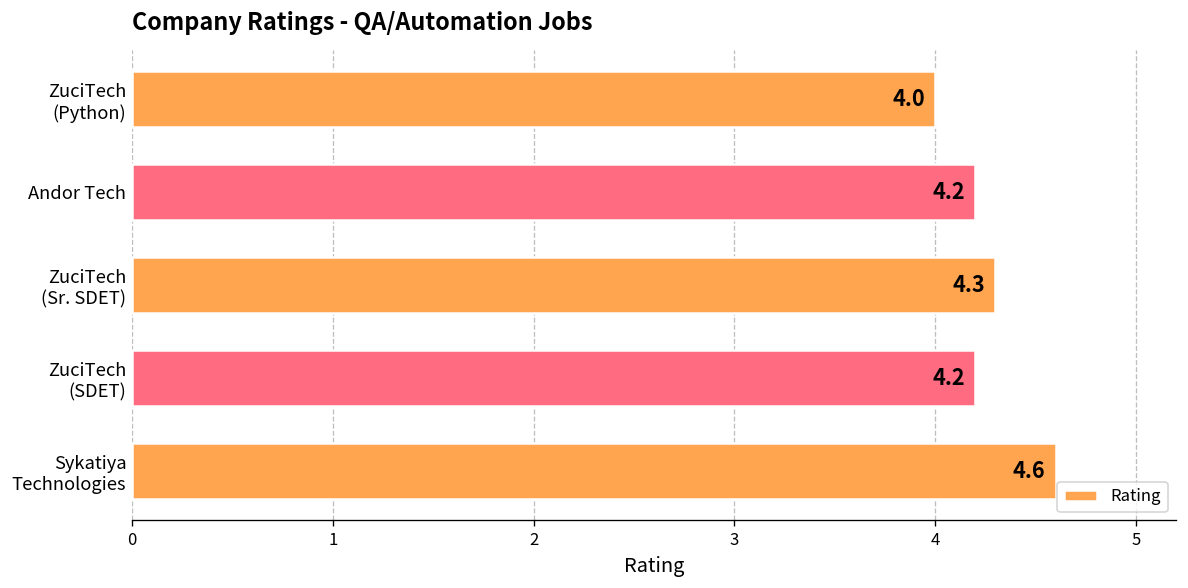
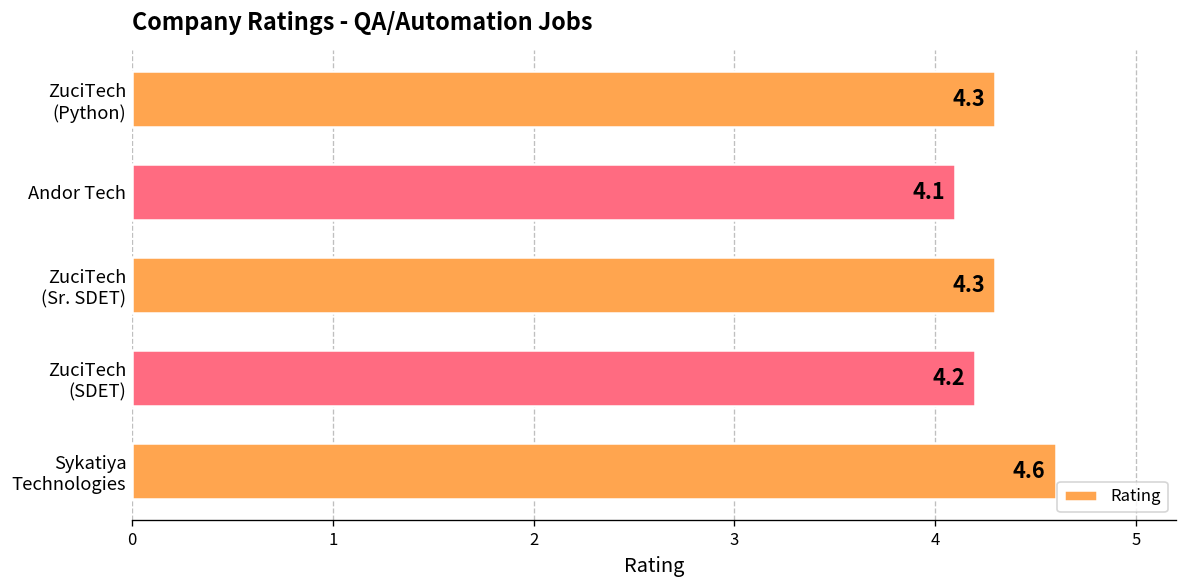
  {
-   "ZuciTech (Python)": 4.0,
-   "Andor Tech": 4.2,
+   "ZuciTech (Python)": 4.3,
+   "Andor Tech": 4.1,
    "ZuciTech (Sr. SDET)": 4.3,
    "ZuciTech (SDET)": 4.2,
    "Sykatiya Technologies": 4.6
  }
